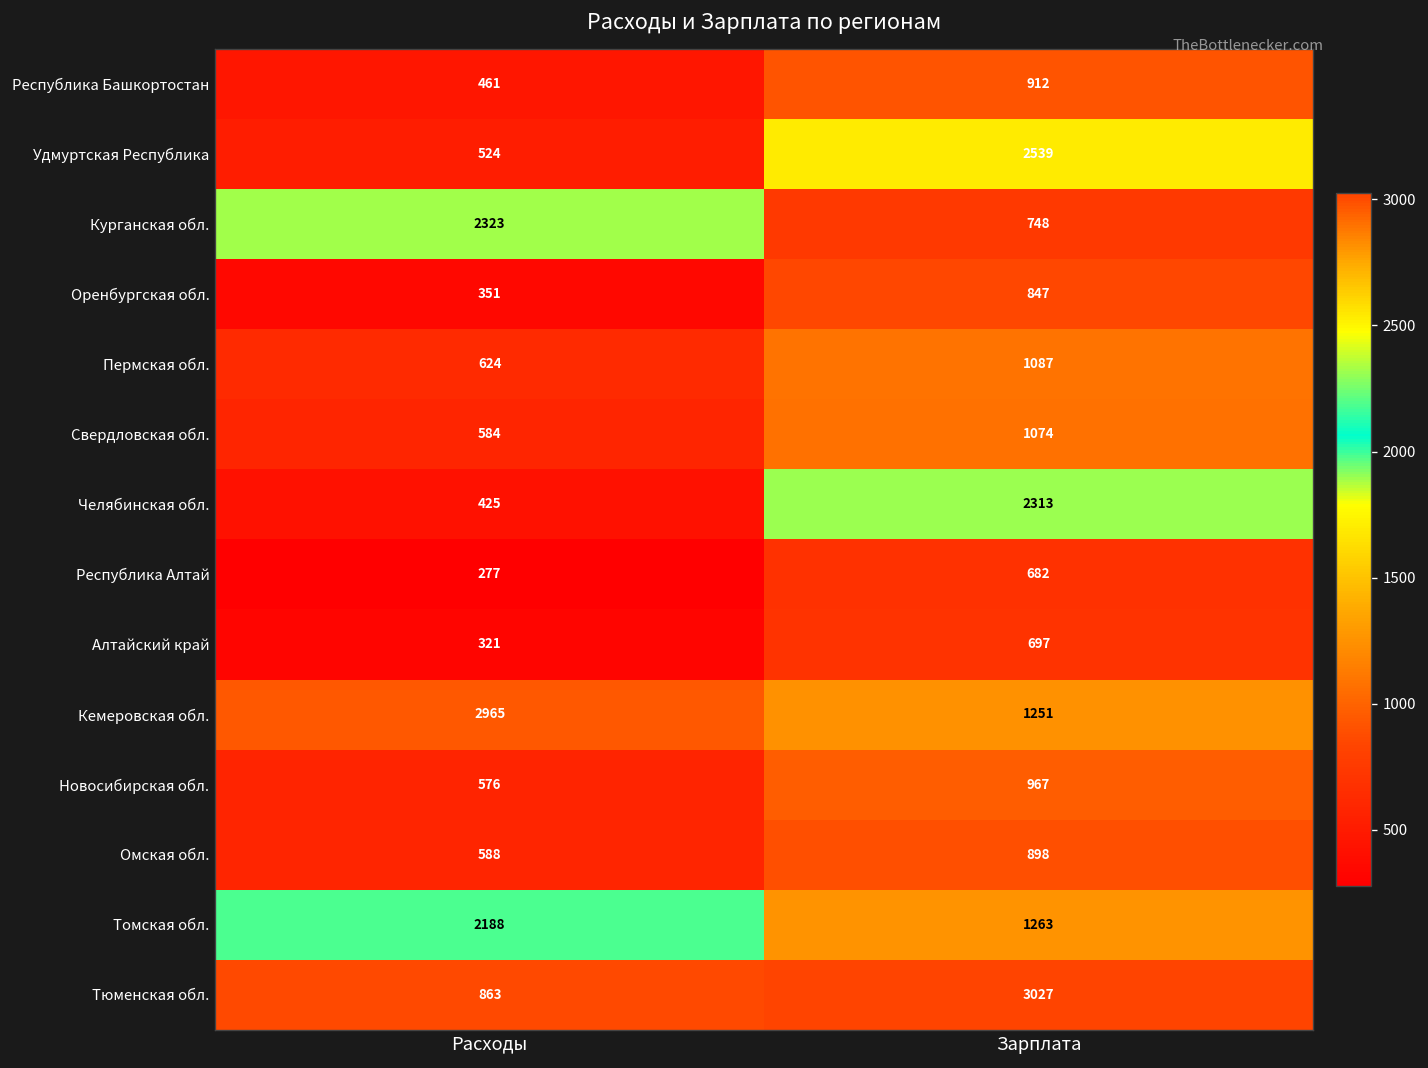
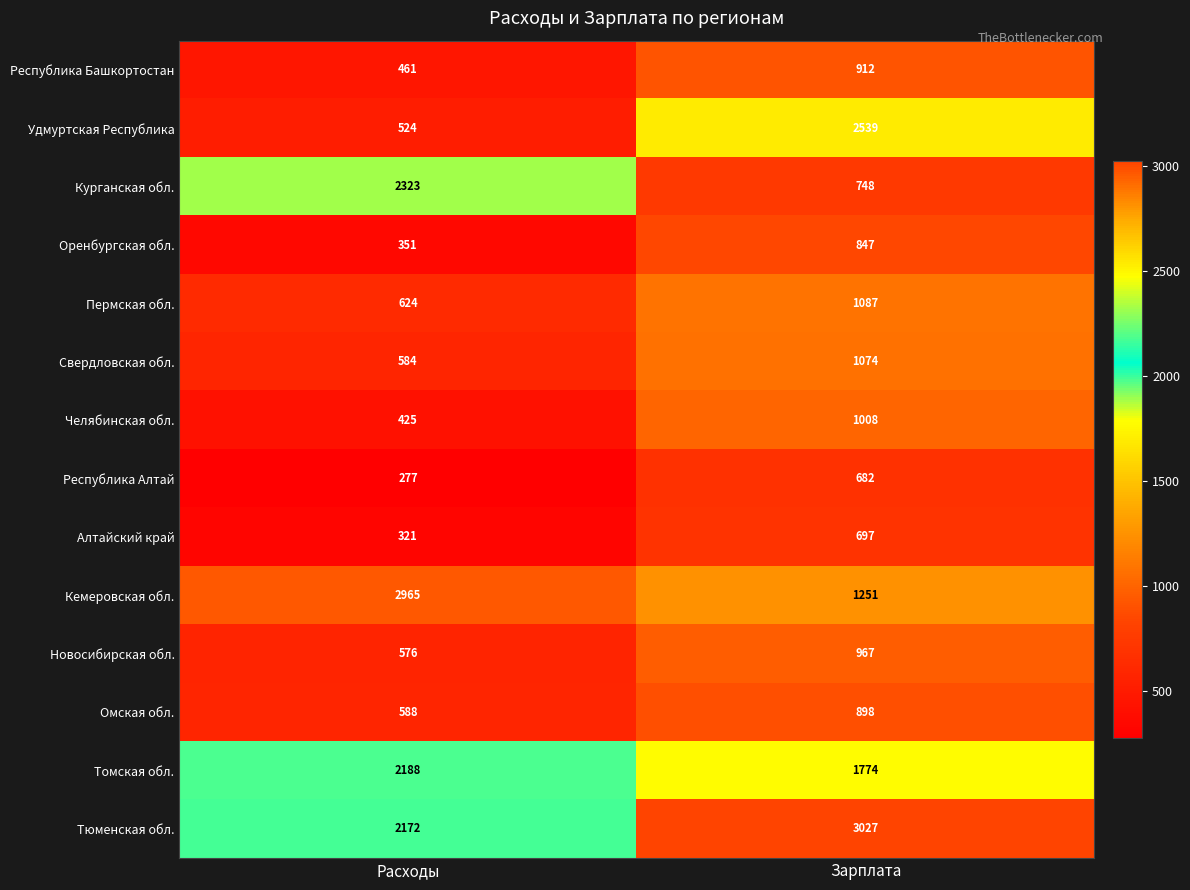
  {
    "Республика Башкортостан": {
      "Расходы": 461,
      "Зарплата": 912
    },
    "Удмуртская Республика": {
      "Расходы": 524,
      "Зарплата": 2539
    },
    "Курганская обл.": {
      "Расходы": 2323,
      "Зарплата": 748
    },
    "Оренбургская обл.": {
      "Расходы": 351,
      "Зарплата": 847
    },
    "Пермская обл.": {
      "Расходы": 624,
      "Зарплата": 1087
    },
    "Свердловская обл.": {
      "Расходы": 584,
      "Зарплата": 1074
    },
    "Челябинская обл.": {
      "Расходы": 425,
-     "Зарплата": 2313
+     "Зарплата": 1008
    },
    "Республика Алтай": {
      "Расходы": 277,
      "Зарплата": 682
    },
    "Алтайский край": {
      "Расходы": 321,
      "Зарплата": 697
    },
    "Кемеровская обл.": {
      "Расходы": 2965,
      "Зарплата": 1251
    },
    "Новосибирская обл.": {
      "Расходы": 576,
      "Зарплата": 967
    },
    "Омская обл.": {
      "Расходы": 588,
      "Зарплата": 898
    },
    "Томская обл.": {
      "Расходы": 2188,
-     "Зарплата": 1263
+     "Зарплата": 1774
    },
    "Тюменская обл.": {
-     "Расходы": 863,
+     "Расходы": 2172,
      "Зарплата": 3027
    }
  }
